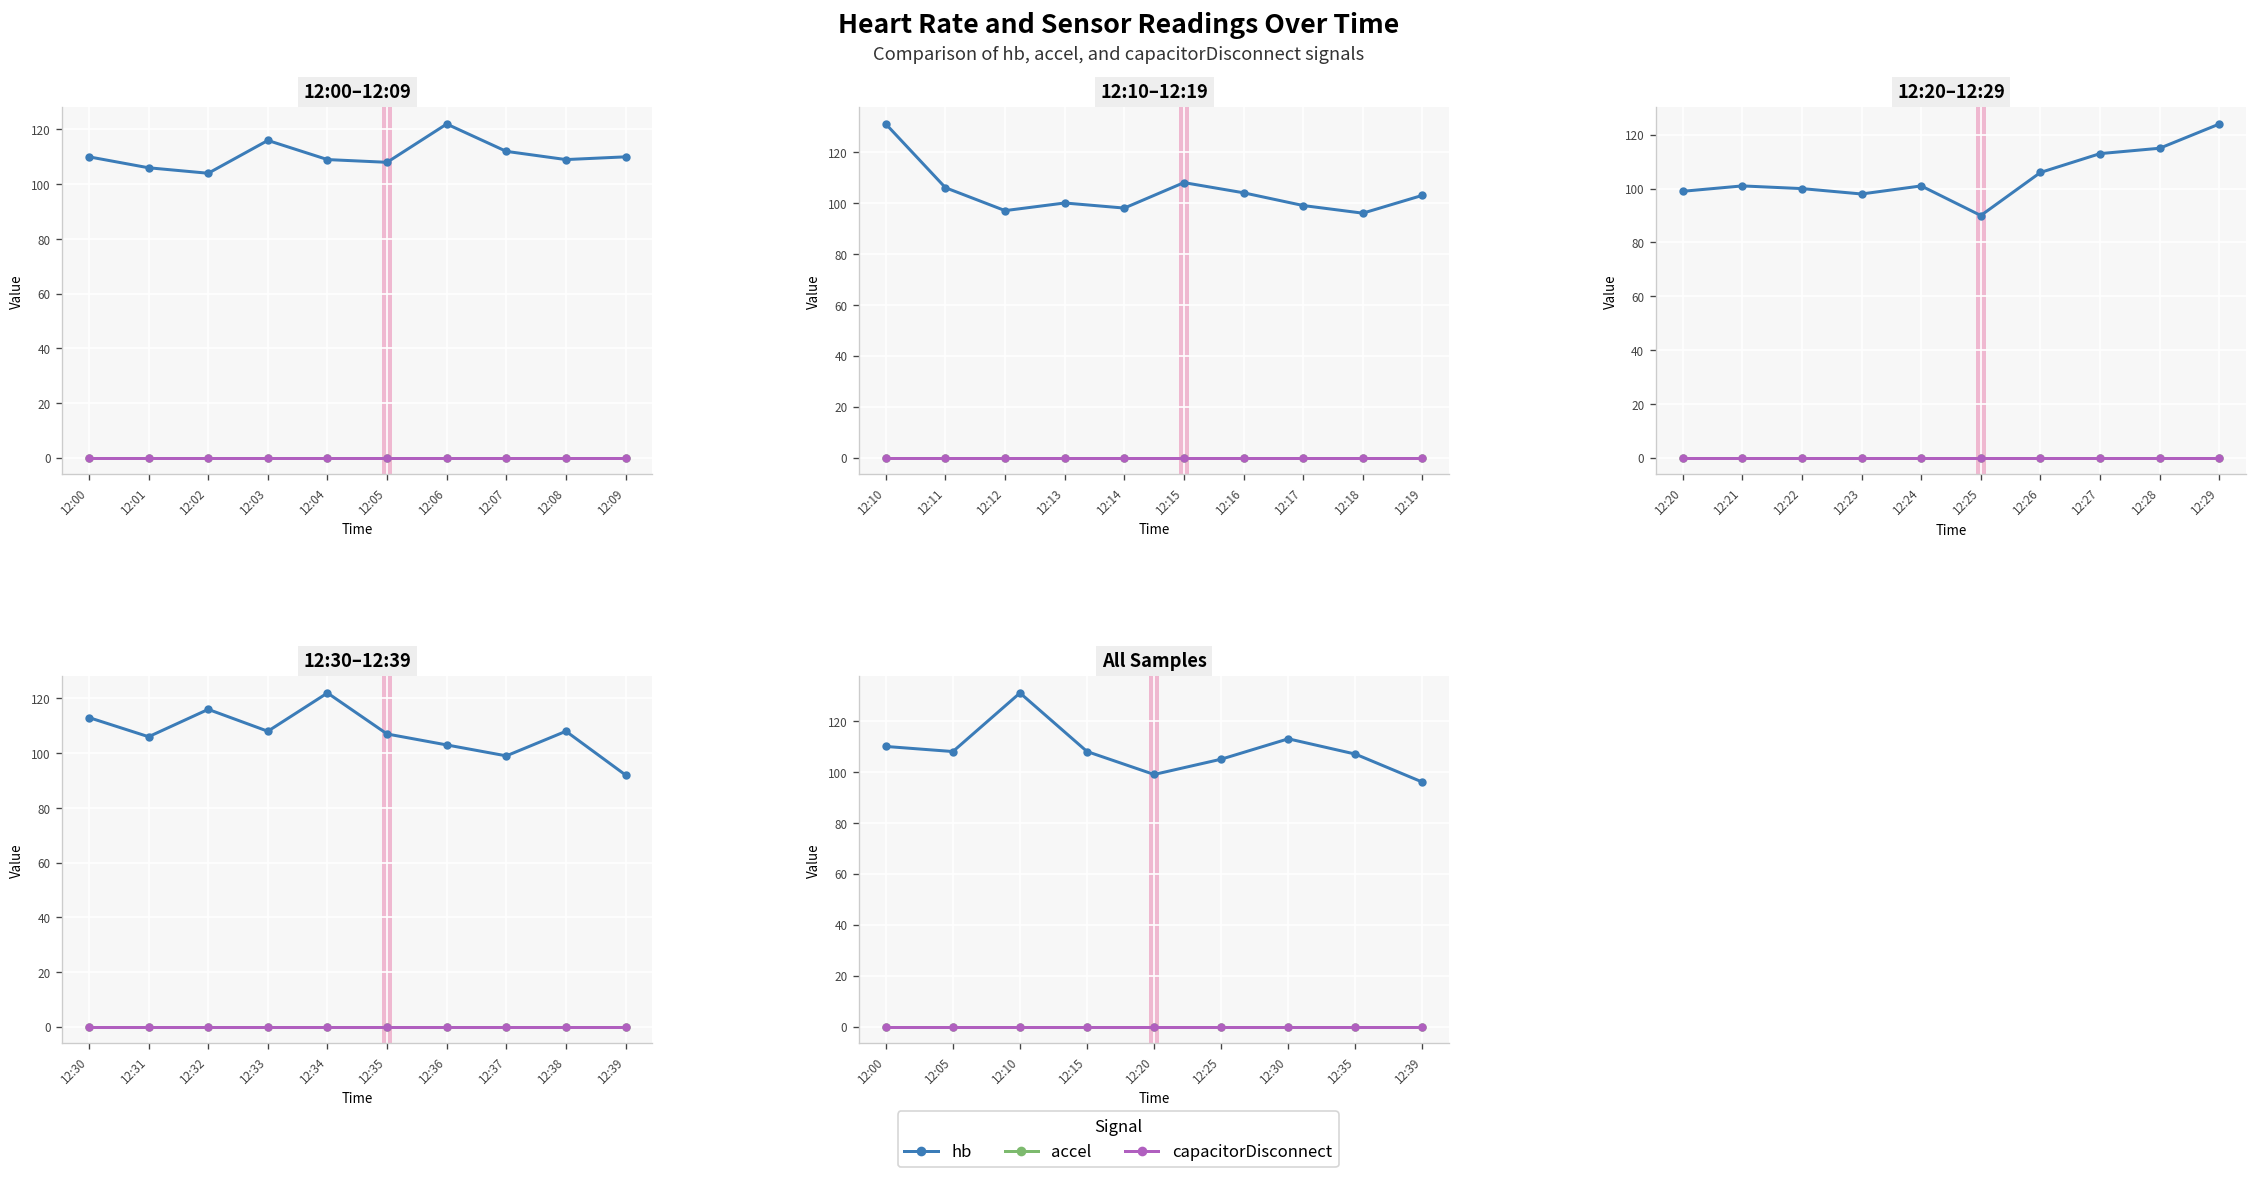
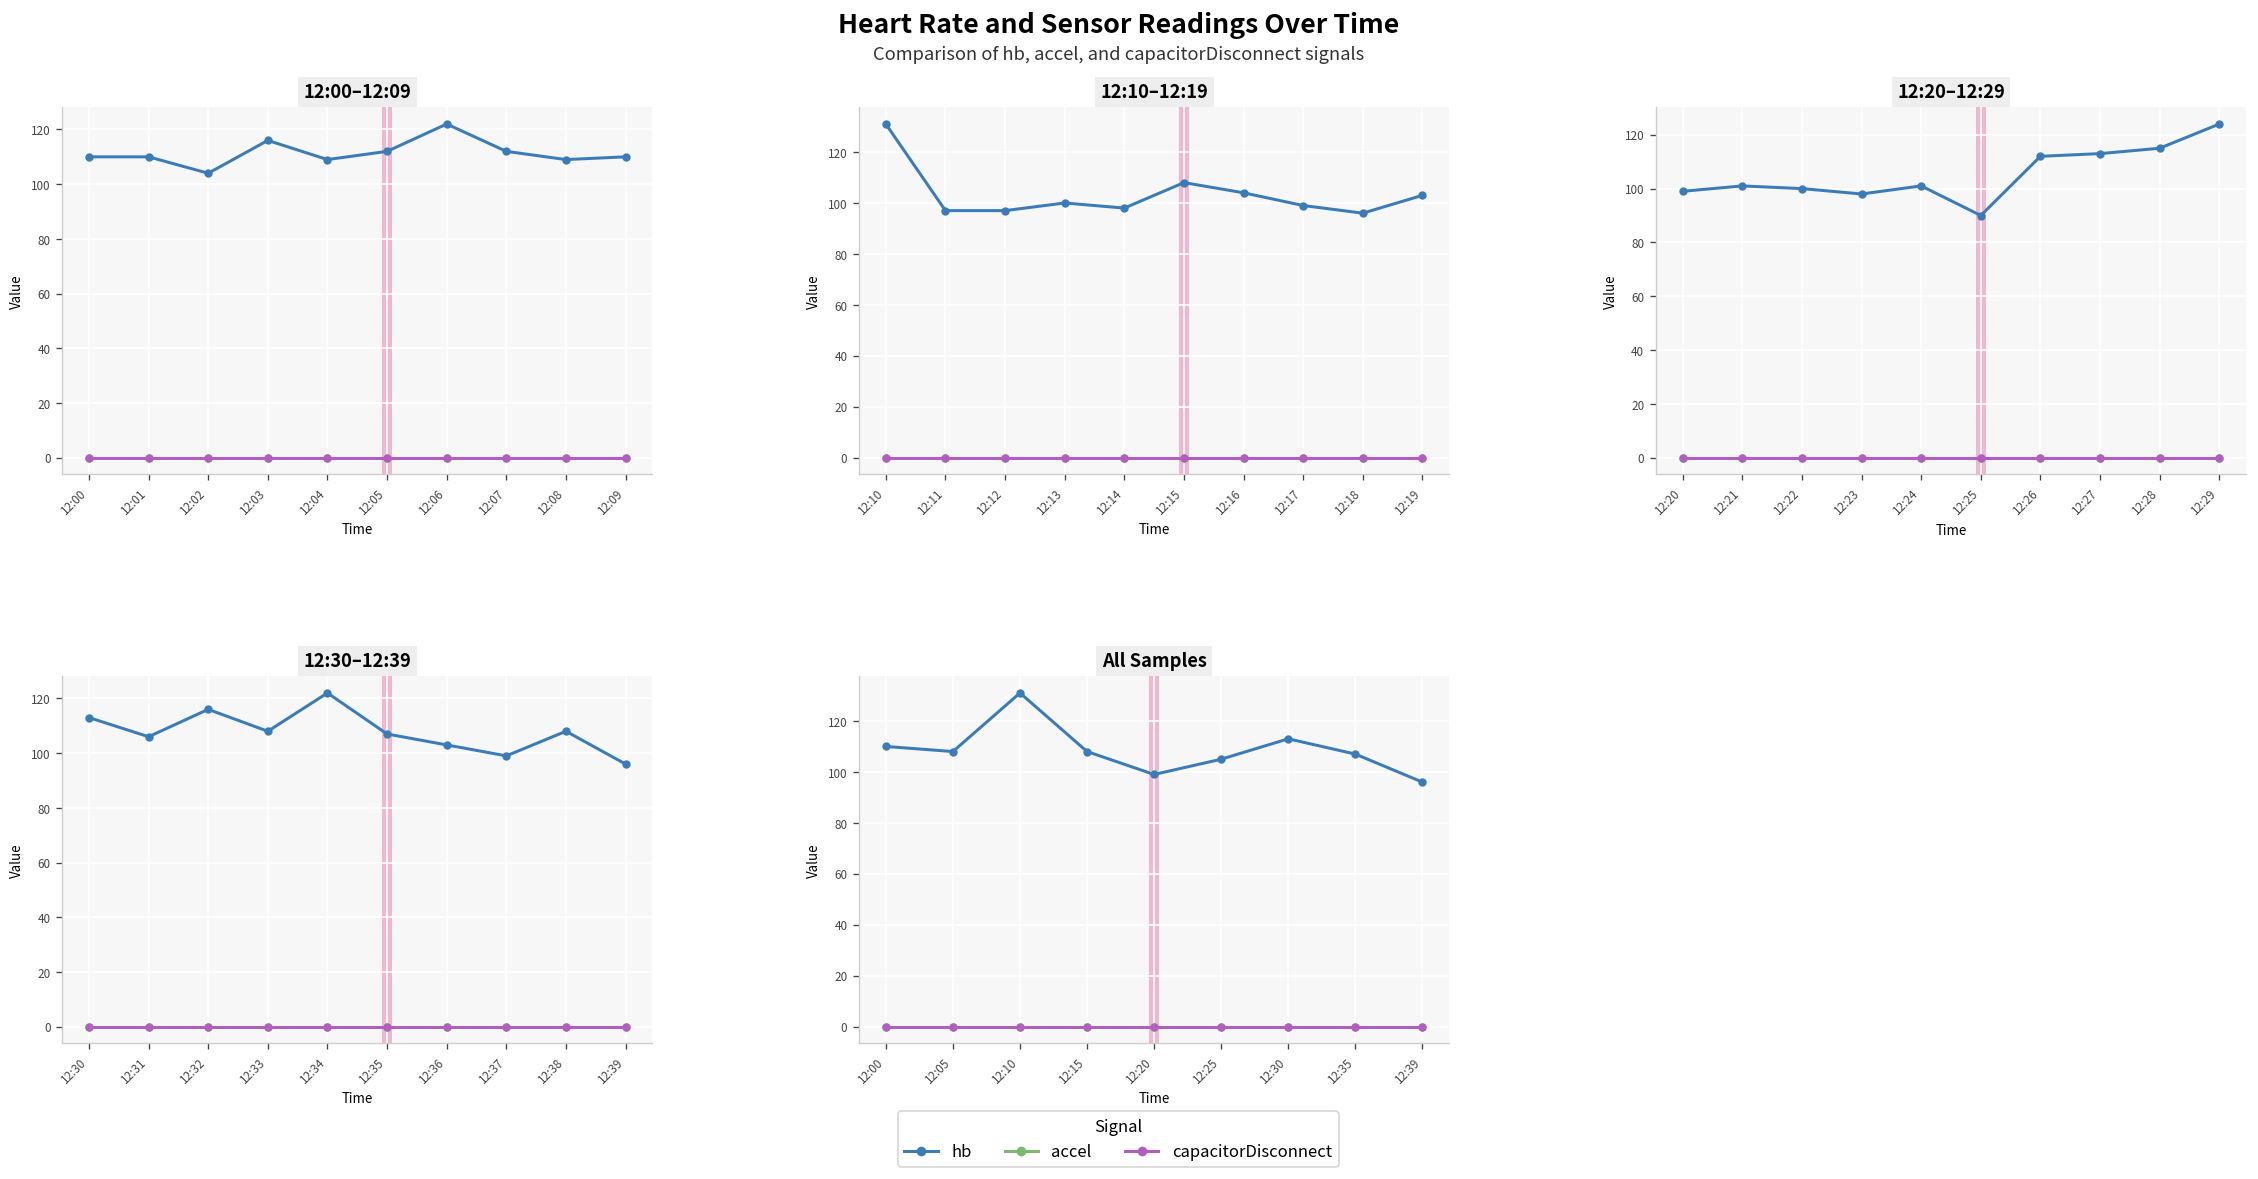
  {
    "12:00–12:09": {
      "hb": {
        "12:00": 110,
-       "12:01": 106,
+       "12:01": 110,
        "12:02": 104,
        "12:03": 116,
        "12:04": 109,
-       "12:05": 108,
+       "12:05": 112,
        "12:06": 122,
        "12:07": 112,
        "12:08": 109,
        "12:09": 110
      },
      "capacitorDisconnect": {
        "12:00": 0,
        "12:01": 0,
        "12:02": 0,
        "12:03": 0,
        "12:04": 0,
        "12:05": 0,
        "12:06": 0,
        "12:07": 0,
        "12:08": 0,
        "12:09": 0
      }
    },
    "12:10–12:19": {
      "hb": {
        "12:10": 131,
-       "12:11": 106,
+       "12:11": 97,
        "12:12": 97,
        "12:13": 100,
        "12:14": 98,
        "12:15": 108,
        "12:16": 104,
        "12:17": 99,
        "12:18": 96,
        "12:19": 103
      },
      "capacitorDisconnect": {
        "12:10": 0,
        "12:11": 0,
        "12:12": 0,
        "12:13": 0,
        "12:14": 0,
        "12:15": 0,
        "12:16": 0,
        "12:17": 0,
        "12:18": 0,
        "12:19": 0
      }
    },
    "12:20–12:29": {
      "hb": {
        "12:20": 99,
        "12:21": 101,
        "12:22": 100,
        "12:23": 98,
        "12:24": 101,
        "12:25": 90,
-       "12:26": 106,
+       "12:26": 112,
        "12:27": 113,
        "12:28": 115,
        "12:29": 124
      },
      "capacitorDisconnect": {
        "12:20": 0,
        "12:21": 0,
        "12:22": 0,
        "12:23": 0,
        "12:24": 0,
        "12:25": 0,
        "12:26": 0,
        "12:27": 0,
        "12:28": 0,
        "12:29": 0
      }
    },
    "12:30–12:39": {
      "hb": {
        "12:30": 113,
        "12:31": 106,
        "12:32": 116,
        "12:33": 108,
        "12:34": 122,
        "12:35": 107,
        "12:36": 103,
        "12:37": 99,
        "12:38": 108,
-       "12:39": 92
+       "12:39": 96
      },
      "capacitorDisconnect": {
        "12:30": 0,
        "12:31": 0,
        "12:32": 0,
        "12:33": 0,
        "12:34": 0,
        "12:35": 0,
        "12:36": 0,
        "12:37": 0,
        "12:38": 0,
        "12:39": 0
      }
    },
    "All Samples": {
      "hb": {
        "12:00": 110,
        "12:05": 108,
        "12:10": 131,
        "12:15": 108,
        "12:20": 99,
        "12:25": 105,
        "12:30": 113,
        "12:35": 107,
        "12:39": 96
      },
      "capacitorDisconnect": {
        "12:00": 0,
        "12:05": 0,
        "12:10": 0,
        "12:15": 0,
        "12:20": 0,
        "12:25": 0,
        "12:30": 0,
        "12:35": 0,
        "12:39": 0
      }
    }
  }
